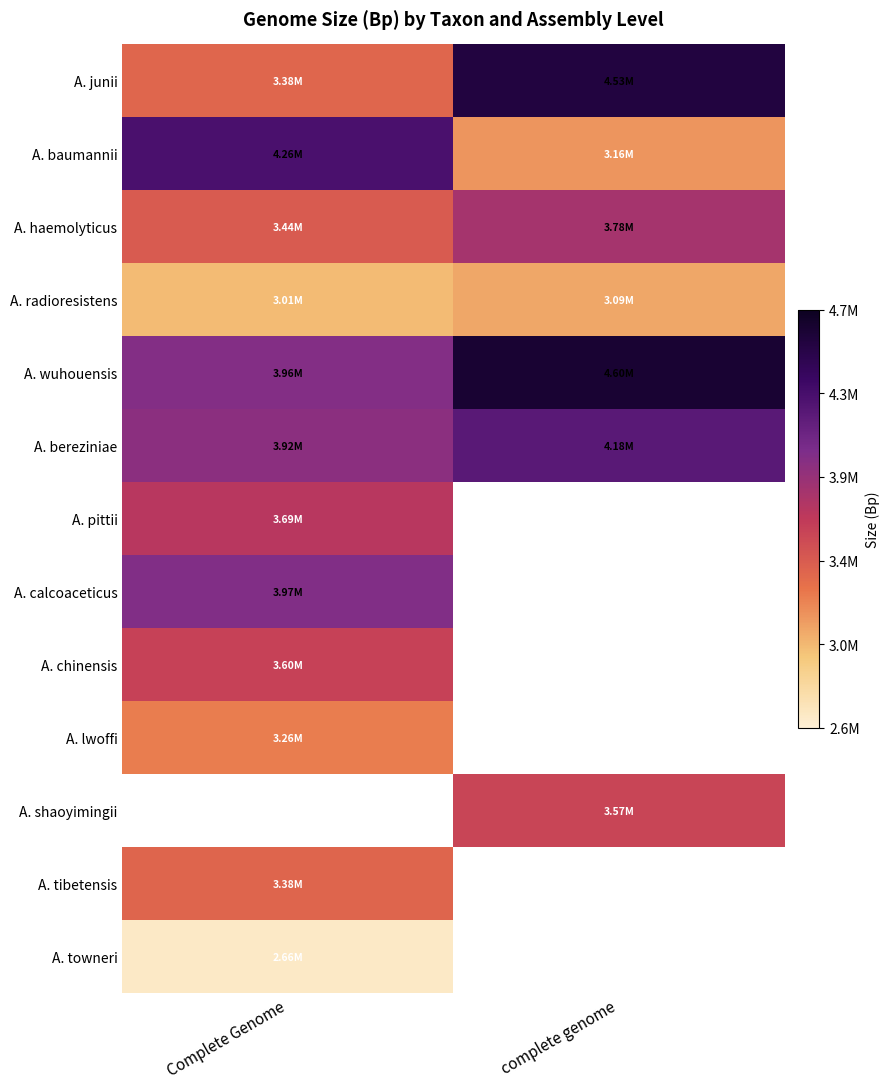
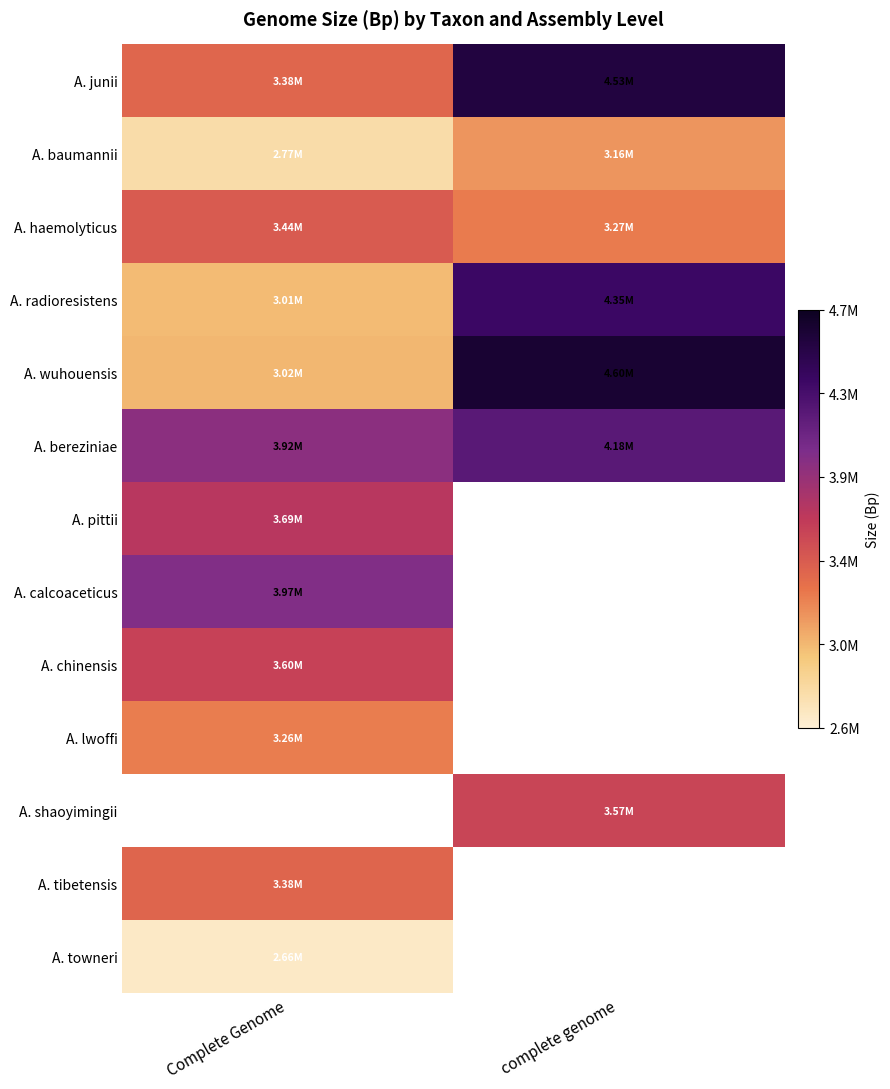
  {
    "A. junii": {
      "Complete Genome": "3.38M",
      "complete genome": "4.53M"
    },
    "A. baumannii": {
-     "Complete Genome": "4.26M",
+     "Complete Genome": "2.77M",
      "complete genome": "3.16M"
    },
    "A. haemolyticus": {
      "Complete Genome": "3.44M",
-     "complete genome": "3.78M"
+     "complete genome": "3.27M"
    },
    "A. radioresistens": {
      "Complete Genome": "3.01M",
-     "complete genome": "3.09M"
+     "complete genome": "4.35M"
    },
    "A. wuhouensis": {
-     "Complete Genome": "3.96M",
+     "Complete Genome": "3.02M",
      "complete genome": "4.60M"
    },
    "A. bereziniae": {
      "Complete Genome": "3.92M",
      "complete genome": "4.18M"
    },
    "A. pittii": {
      "Complete Genome": "3.69M"
    },
    "A. calcoaceticus": {
      "Complete Genome": "3.97M"
    },
    "A. chinensis": {
      "Complete Genome": "3.60M"
    },
    "A. lwoffi": {
      "Complete Genome": "3.26M"
    },
    "A. shaoyimingii": {
      "complete genome": "3.57M"
    },
    "A. tibetensis": {
      "Complete Genome": "3.38M"
    },
    "A. towneri": {
      "Complete Genome": "2.66M"
    }
  }
